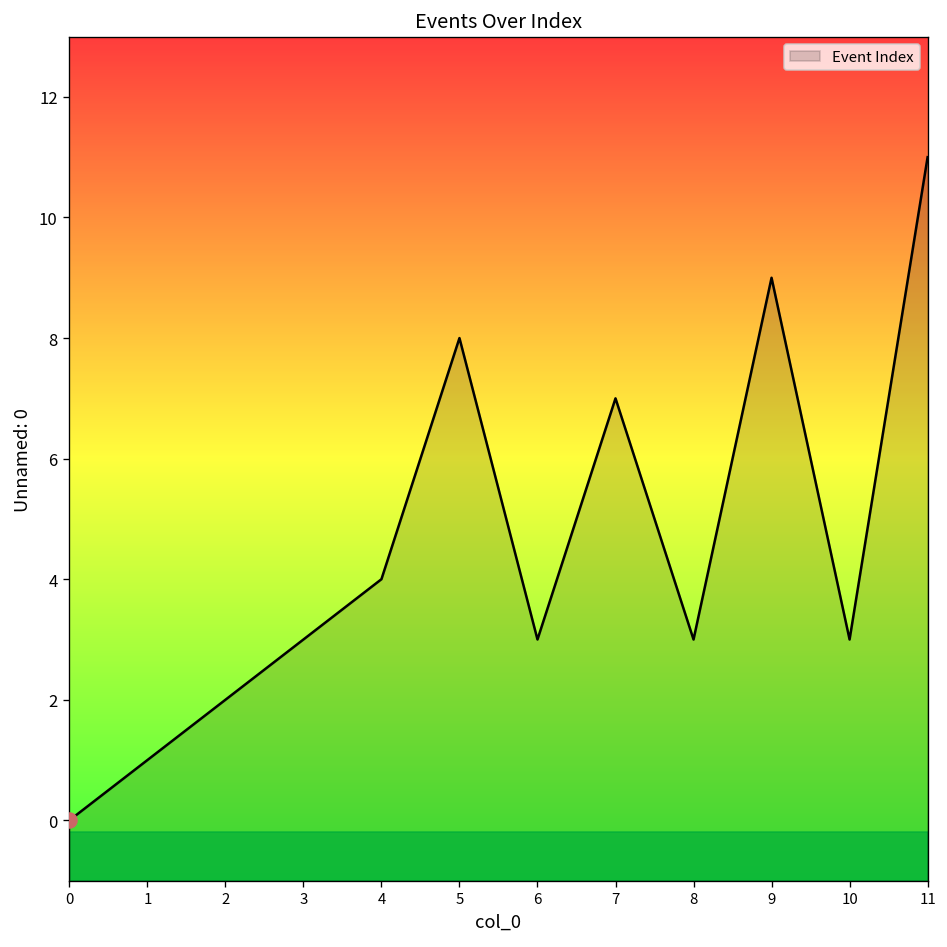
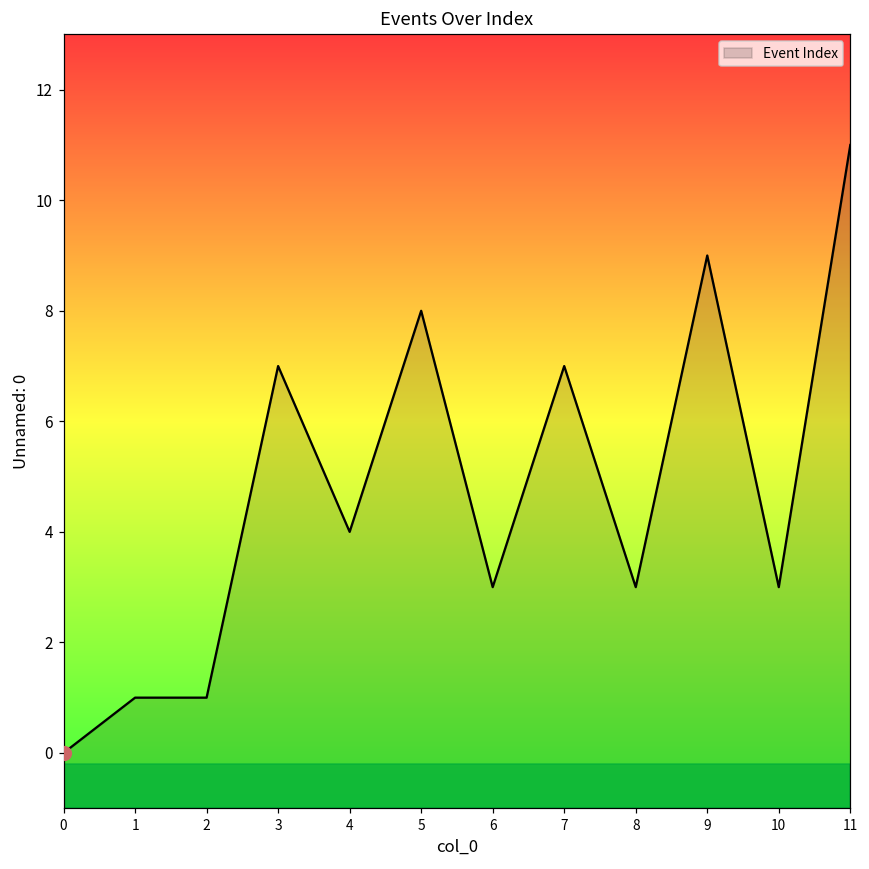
  {
    "Event Index": {
      "1": 1,
-     "2": 2,
-     "3": 3,
+     "2": 1,
+     "3": 7,
      "4": 4,
      "5": 8,
      "6": 3,
      "7": 7,
      "8": 3,
      "9": 9,
      "10": 3,
      "11": 11
    }
  }
